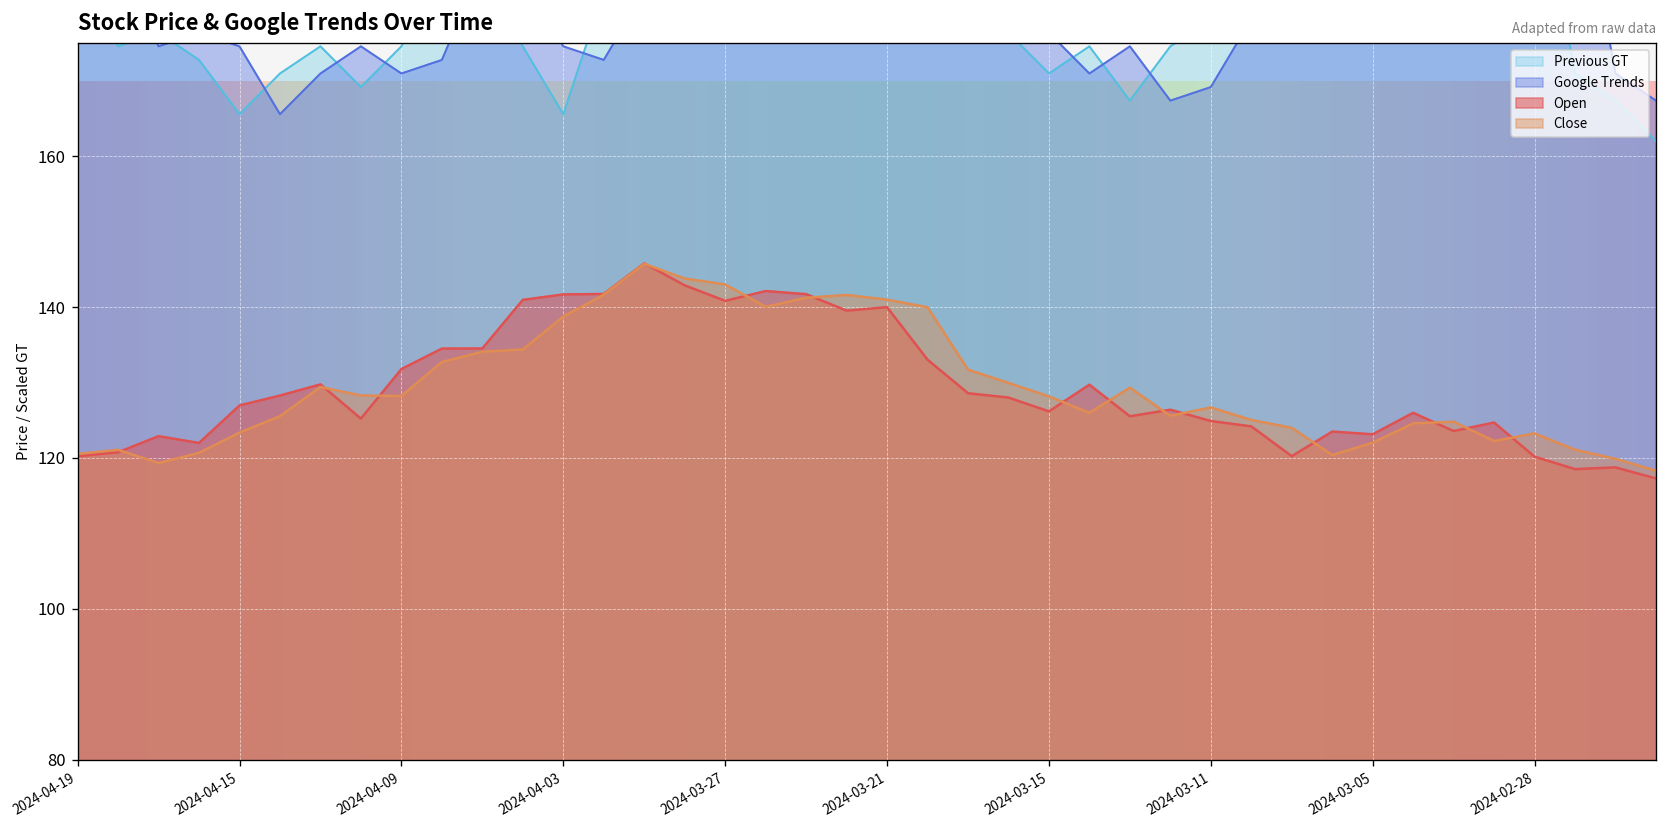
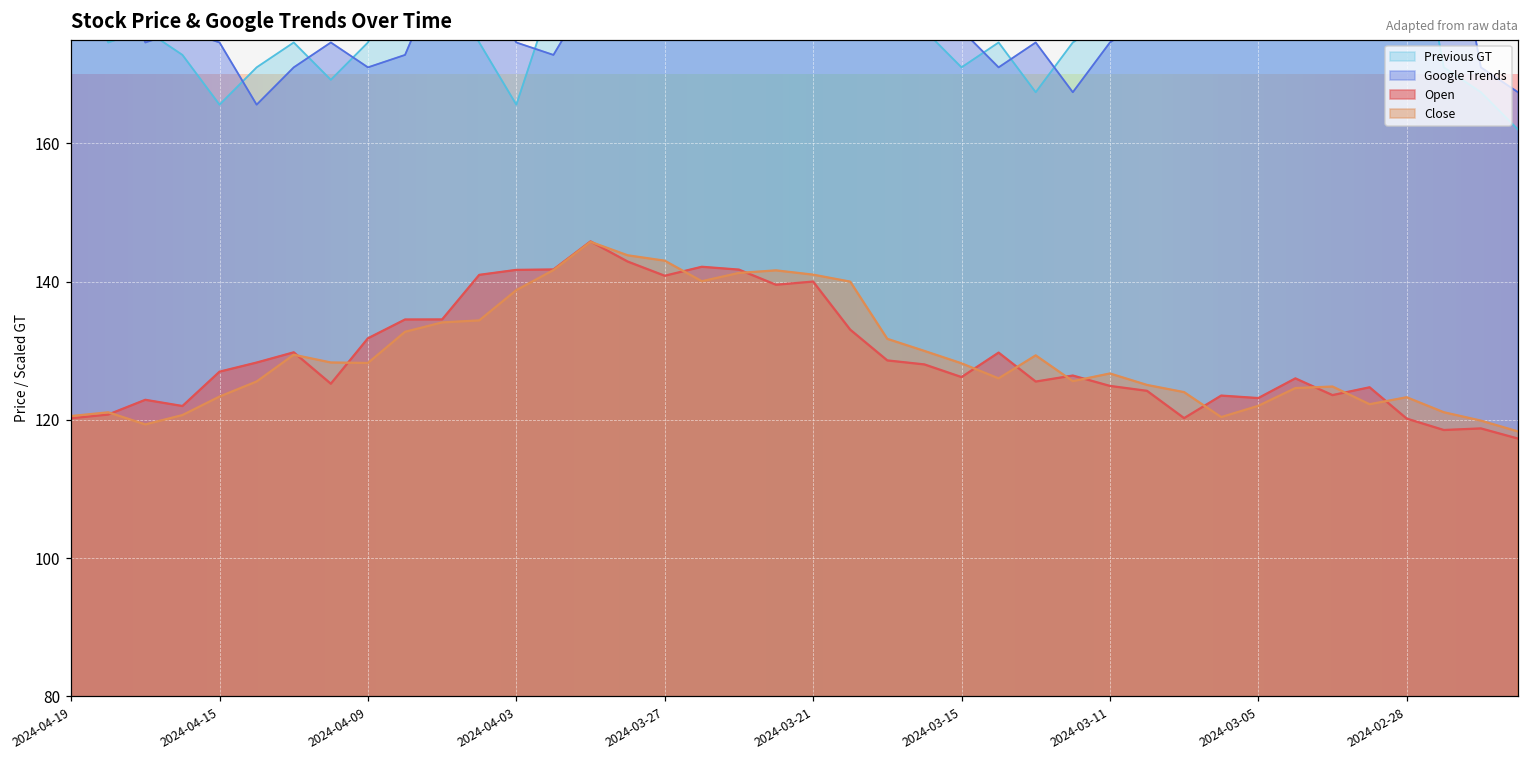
  {
    "Previous GT": {
      "2024-04-15": 166,
      "2024-04-09": 175,
      "2024-04-03": 166,
      "2024-03-15": 171
    },
    "Google Trends": {
      "2024-04-15": 175,
      "2024-04-09": 171,
      "2024-04-03": 175,
-     "2024-03-11": 169
+     "2024-03-11": 175
    }
  }
